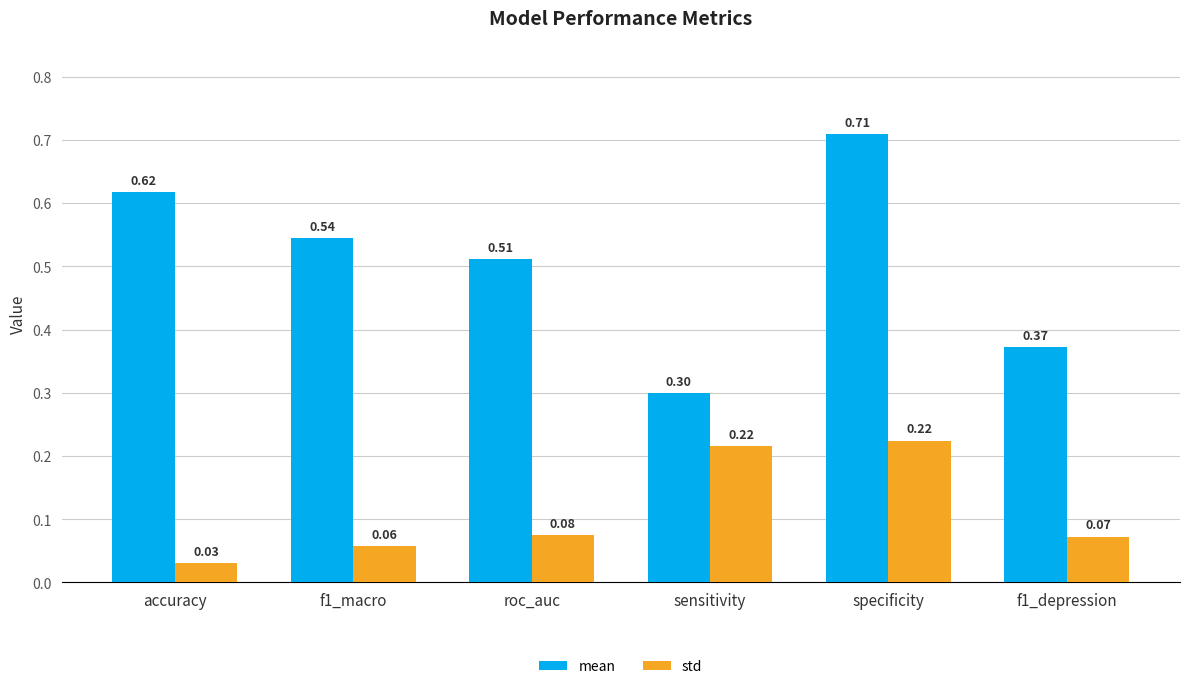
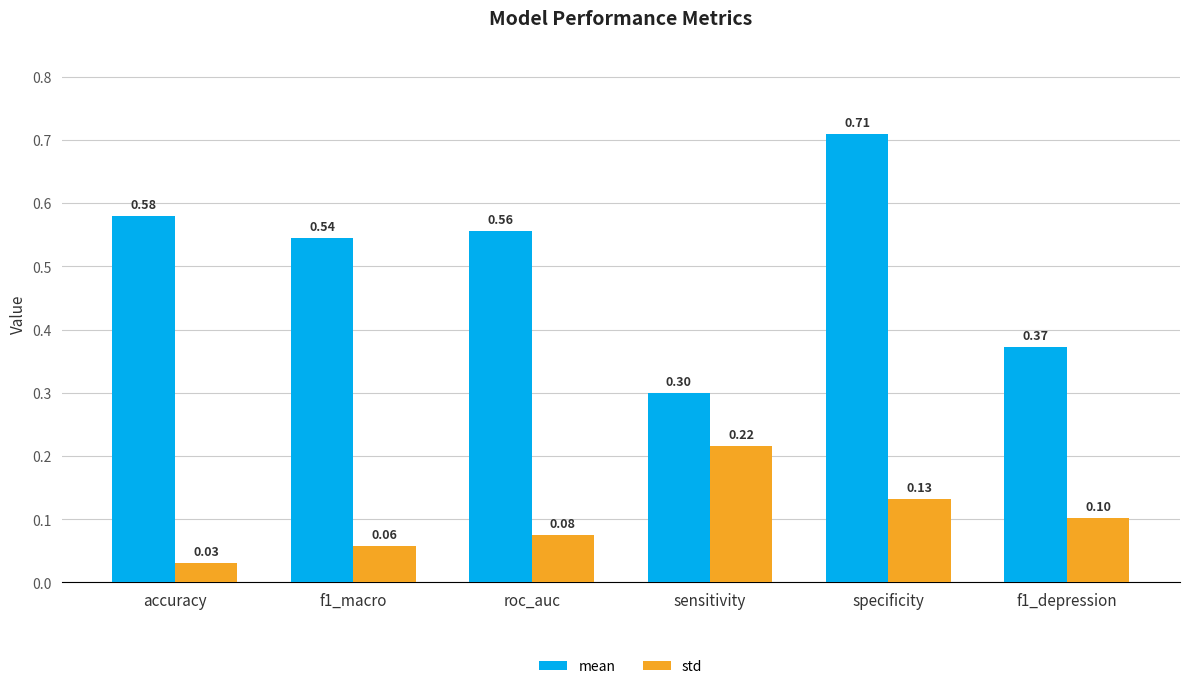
  {
    "mean": {
-     "accuracy": 0.62,
+     "accuracy": 0.58,
      "f1_macro": 0.54,
-     "roc_auc": 0.51,
+     "roc_auc": 0.56,
      "sensitivity": 0.30,
      "specificity": 0.71,
      "f1_depression": 0.37
    },
    "std": {
      "accuracy": 0.03,
      "f1_macro": 0.06,
      "roc_auc": 0.08,
      "sensitivity": 0.22,
-     "specificity": 0.22,
-     "f1_depression": 0.07
+     "specificity": 0.13,
+     "f1_depression": 0.10
    }
  }
